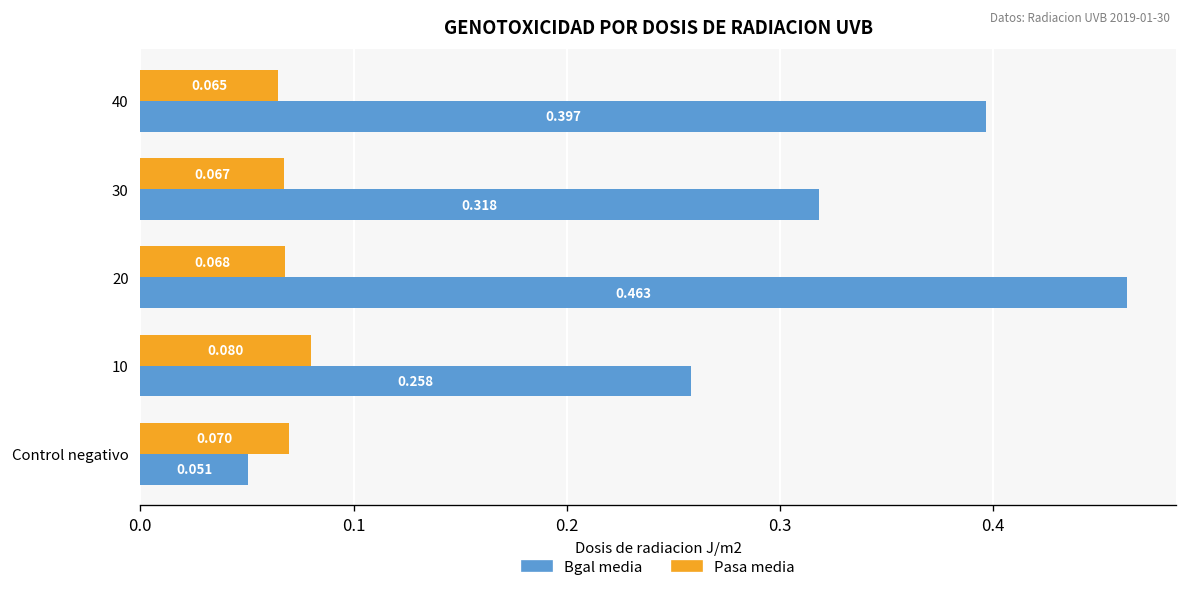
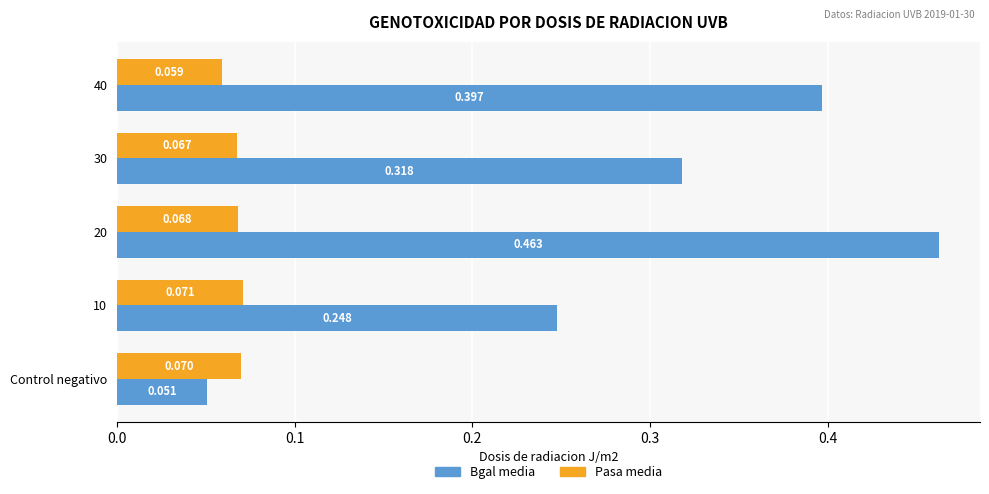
  {
    "Bgal media": {
      "40": 0.397,
      "30": 0.318,
      "20": 0.463,
-     "10": 0.258,
+     "10": 0.248,
      "Control negativo": 0.051
    },
    "Pasa media": {
-     "40": 0.065,
+     "40": 0.059,
      "30": 0.067,
      "20": 0.068,
-     "10": 0.080,
+     "10": 0.071,
      "Control negativo": 0.070
    }
  }
